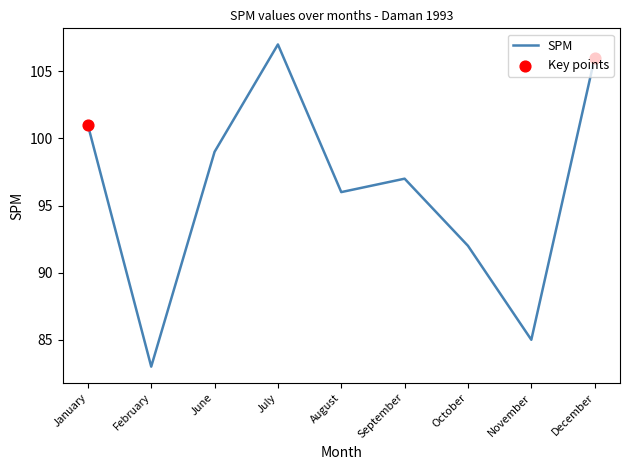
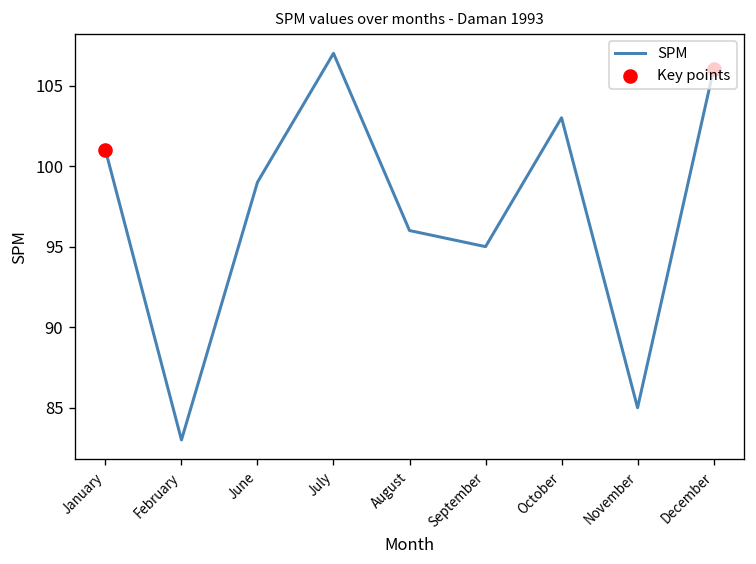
  {
    "SPM": {
      "February": 83,
      "June": 99,
      "July": 107,
      "August": 96,
-     "September": 97,
-     "October": 92,
+     "September": 95,
+     "October": 103,
      "November": 85
    }
  }
